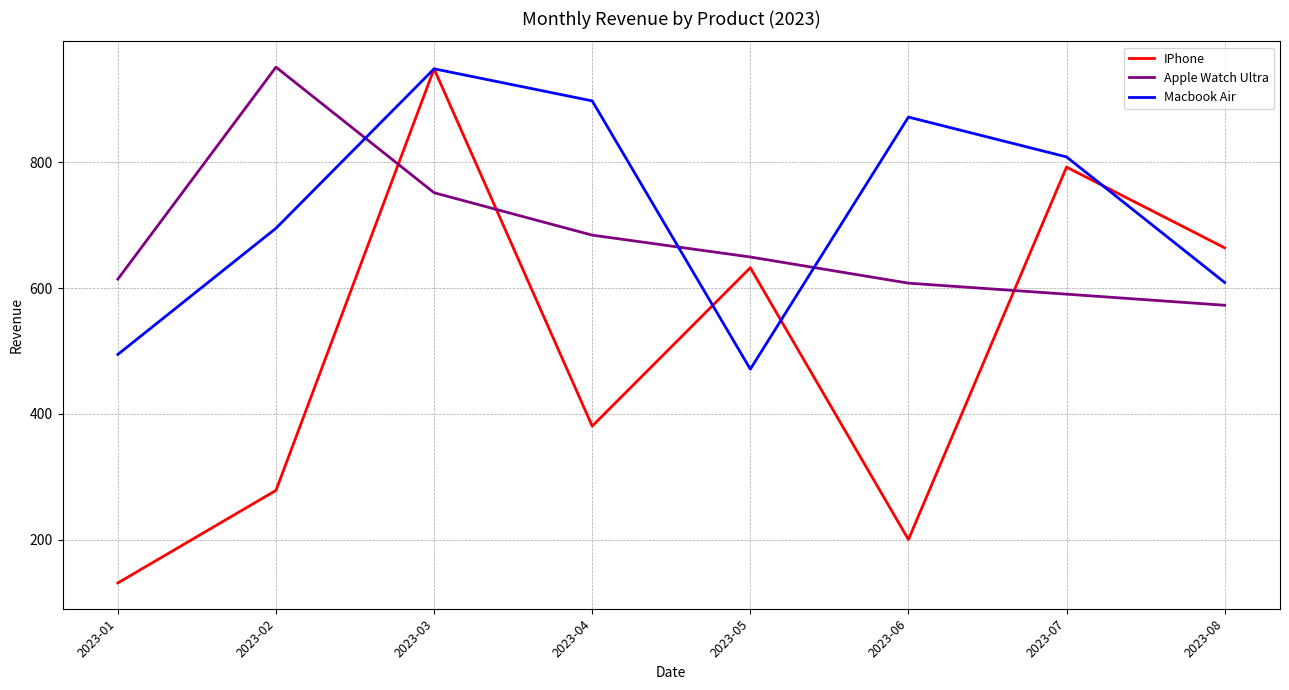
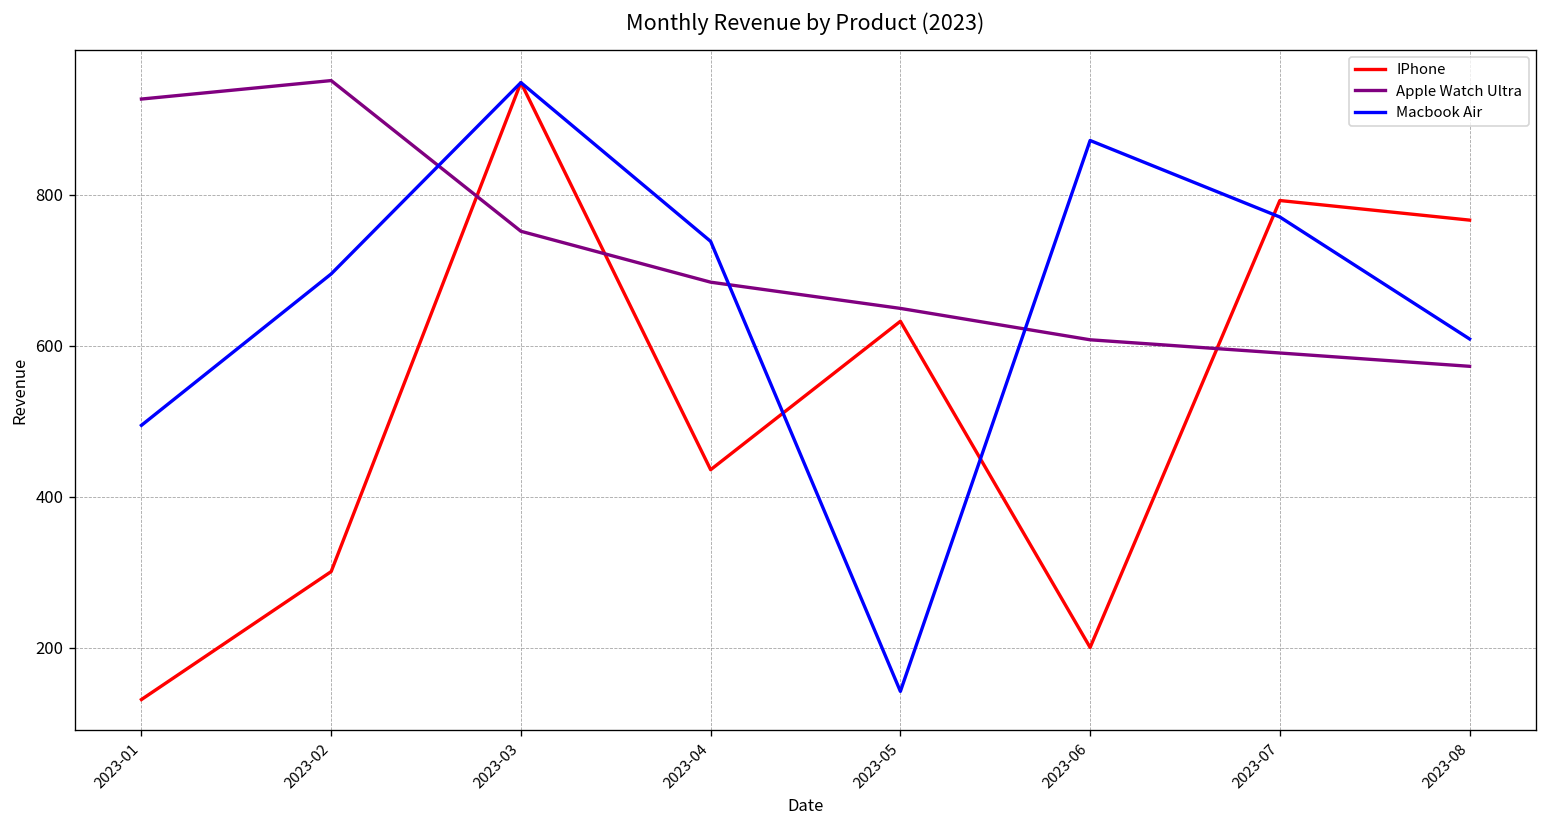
  {
    "IPhone": {
      "2023-01": 130,
-     "2023-02": 280,
-     "2023-04": 380,
+     "2023-02": 300,
+     "2023-04": 440,
      "2023-05": 630,
      "2023-06": 200,
      "2023-07": 790,
-     "2023-08": 660
+     "2023-08": 770
    },
    "Apple Watch Ultra": {
-     "2023-01": 610,
+     "2023-01": 930,
      "2023-02": 950,
      "2023-03": 750,
      "2023-04": 680,
      "2023-05": 650,
      "2023-06": 610,
      "2023-07": 590,
      "2023-08": 570
    },
    "Macbook Air": {
      "2023-01": 490,
      "2023-02": 690,
-     "2023-04": 900,
-     "2023-05": 470,
+     "2023-04": 740,
+     "2023-05": 140,
      "2023-06": 870,
-     "2023-07": 810,
+     "2023-07": 770,
      "2023-08": 610
    }
  }
